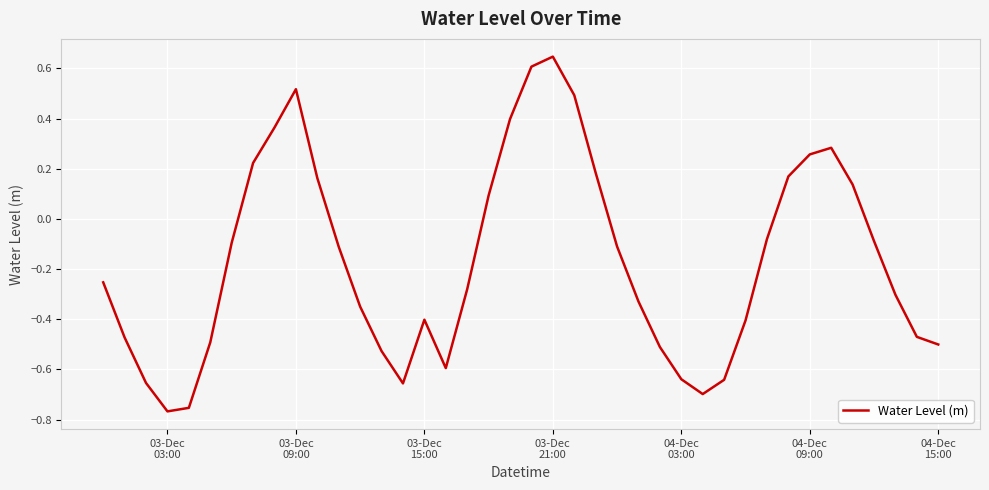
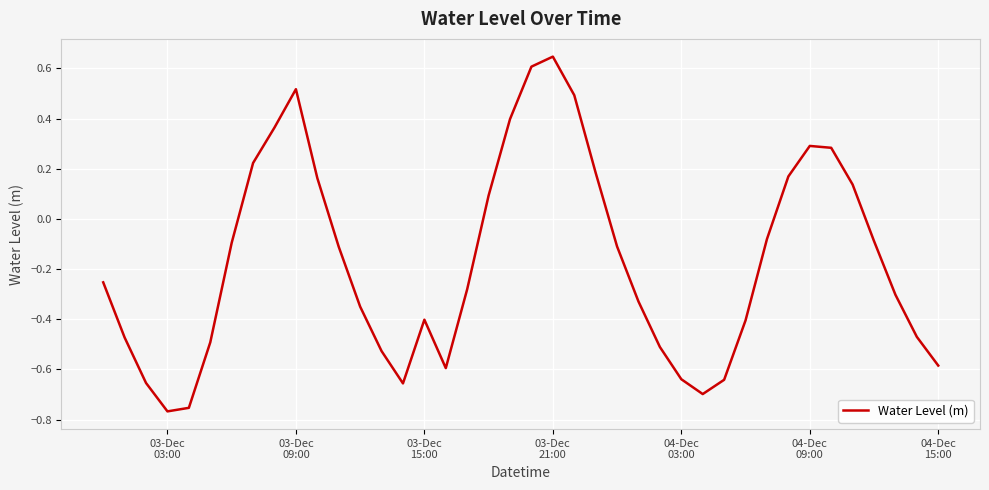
  {
    "03-Dec 03:00": -0.77,
    "03-Dec 09:00": 0.52,
    "03-Dec 15:00": -0.40,
    "03-Dec 21:00": 0.65,
    "04-Dec 03:00": -0.64,
-   "04-Dec 09:00": 0.26,
-   "04-Dec 15:00": -0.50
+   "04-Dec 09:00": 0.29,
+   "04-Dec 15:00": -0.58
  }
